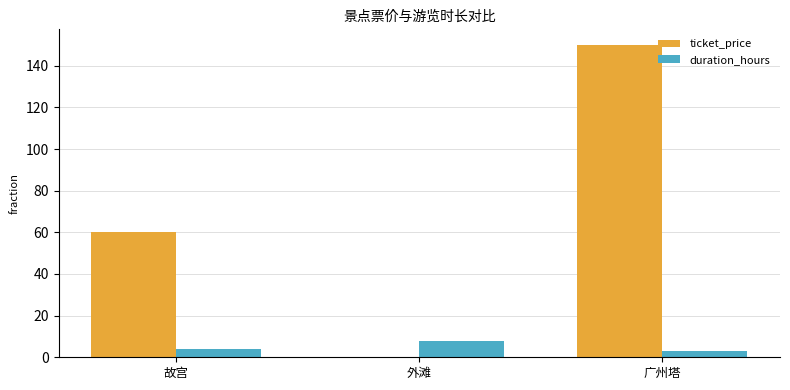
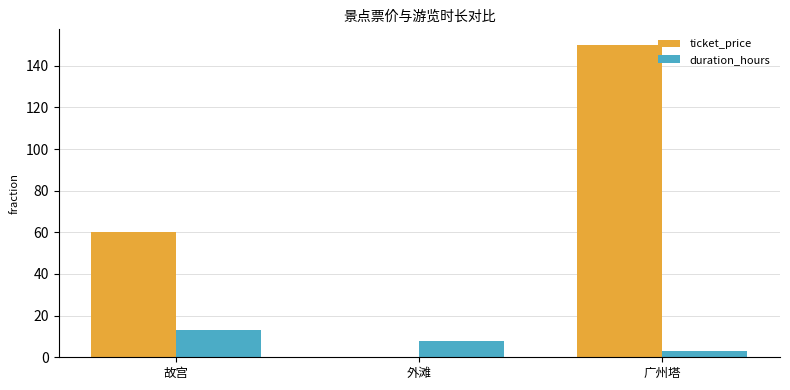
  {
    "ticket_price": {
      "故宫": 60,
      "外滩": 0,
      "广州塔": 150
    },
    "duration_hours": {
-     "故宫": 4,
+     "故宫": 13,
      "外滩": 8,
      "广州塔": 3
    }
  }
